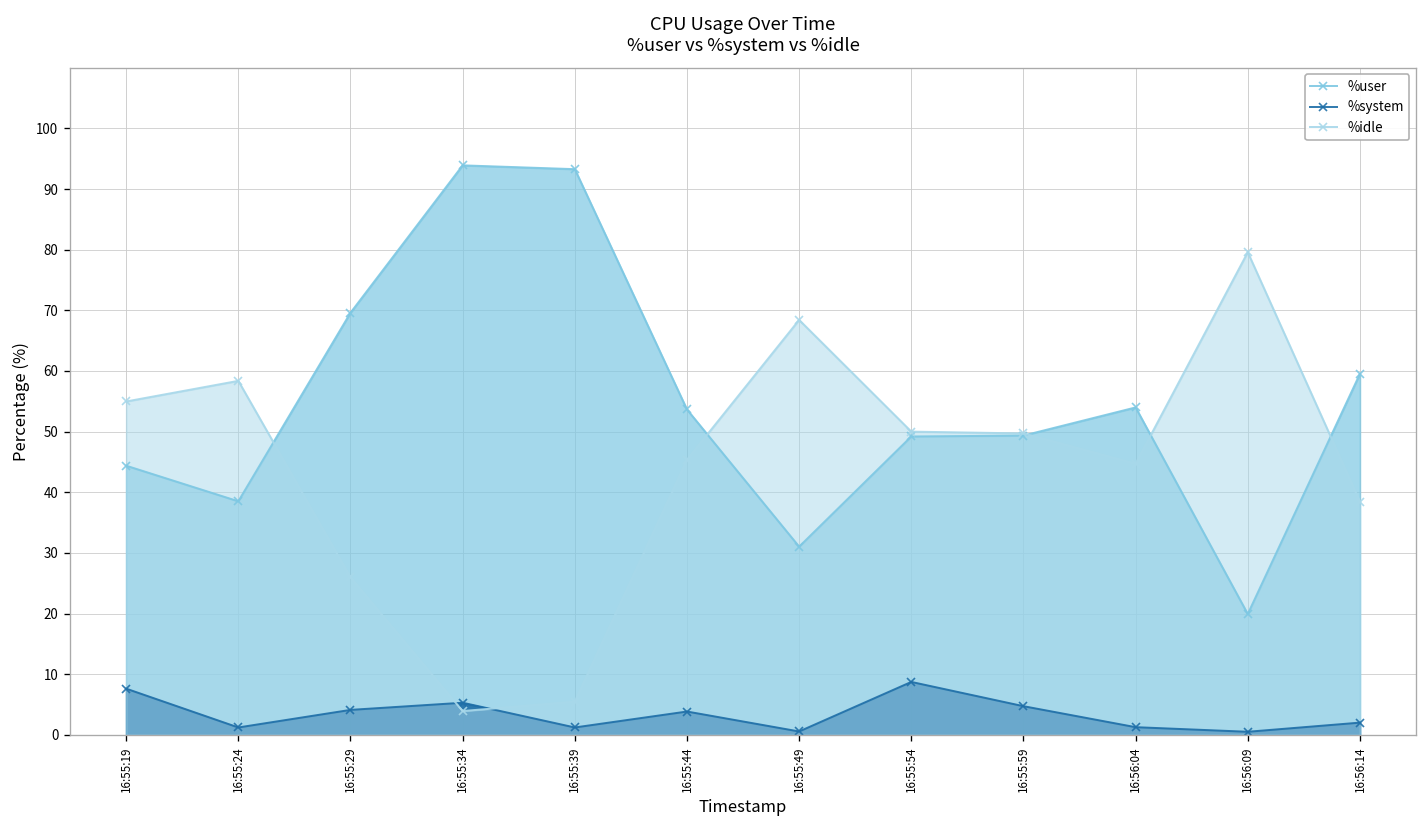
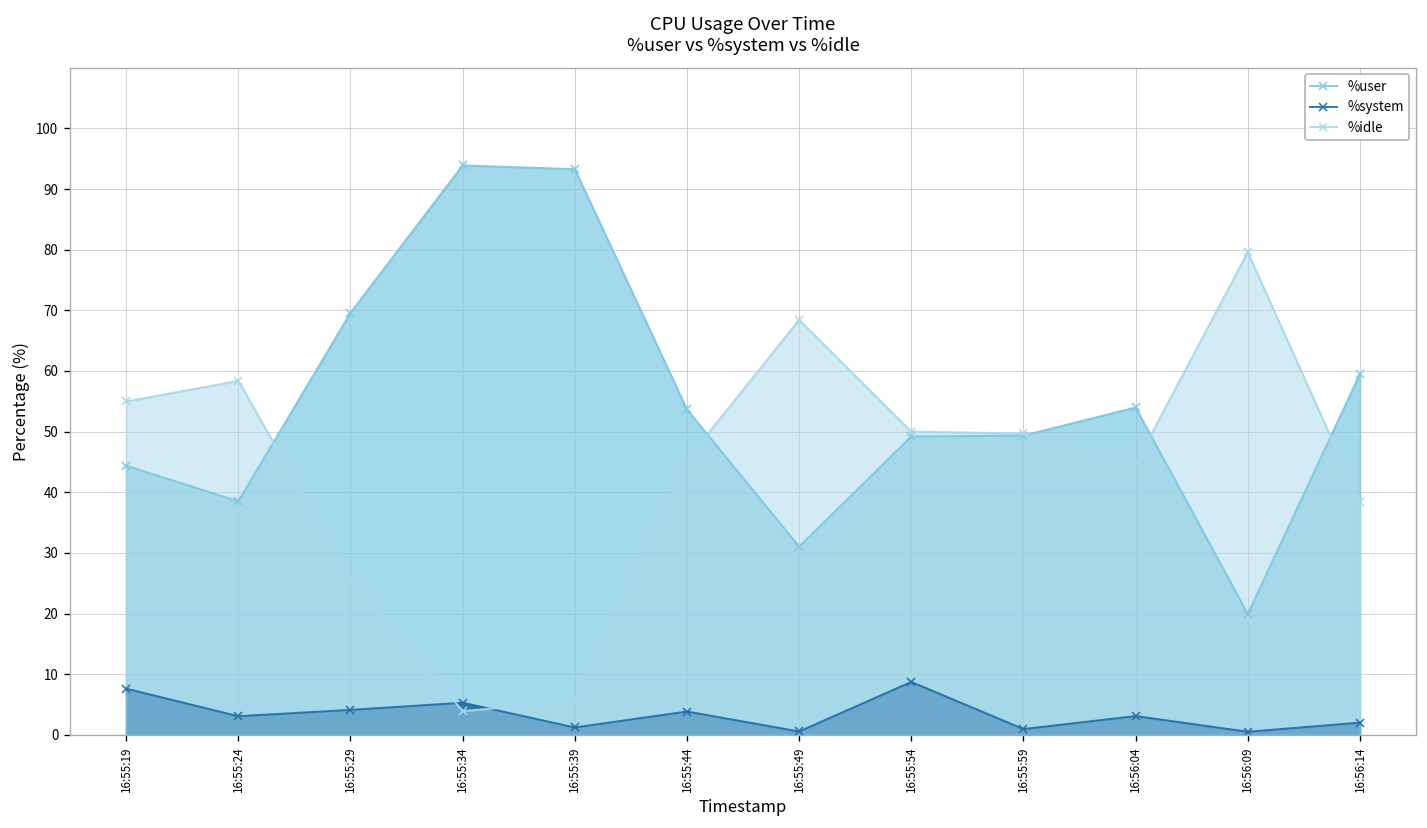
  {
    "%system": {
      "16:55:19": 8,
-     "16:55:24": 1,
+     "16:55:24": 3,
      "16:55:29": 4,
      "16:55:34": 5,
      "16:55:39": 1,
      "16:55:44": 4,
      "16:55:49": 1,
      "16:55:54": 9,
-     "16:55:59": 5,
-     "16:56:04": 1,
+     "16:55:59": 1,
+     "16:56:04": 3,
      "16:56:09": 1,
      "16:56:14": 2
    }
  }
